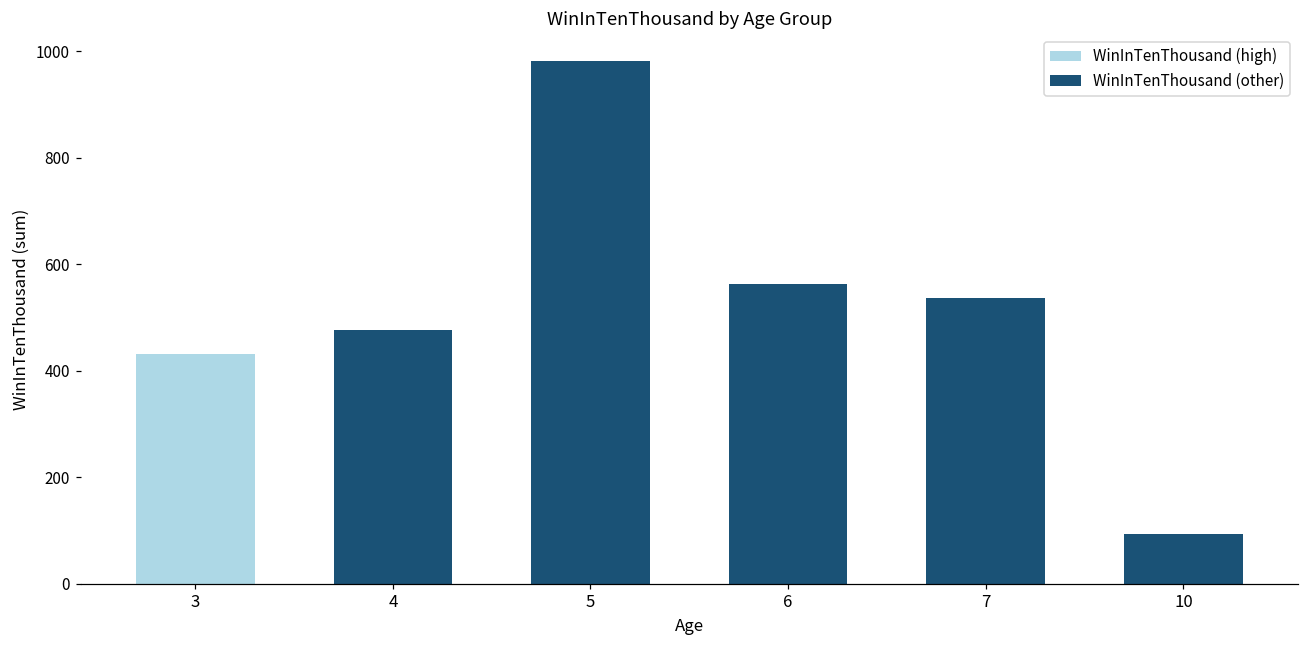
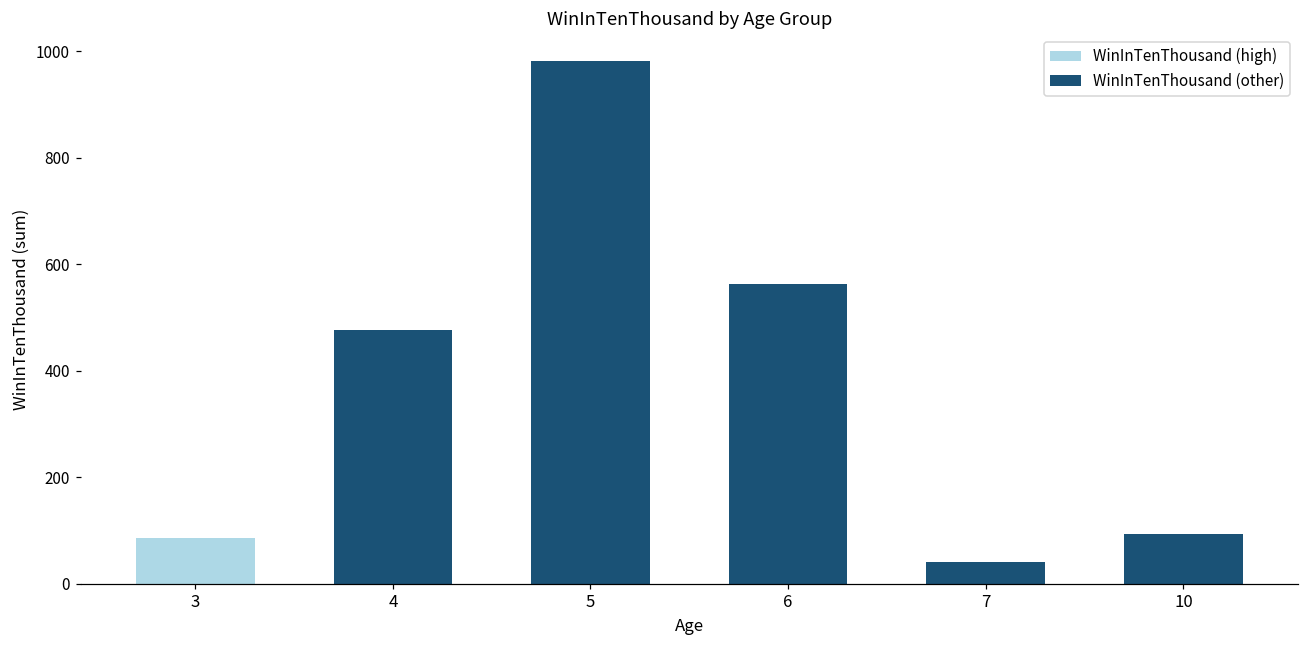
  {
    "WinInTenThousand (high)": {
-     "3": 430
+     "3": 90
    },
    "WinInTenThousand (other)": {
      "4": 480,
      "5": 980,
      "6": 560,
-     "7": 540,
+     "7": 40,
      "10": 90
    }
  }
